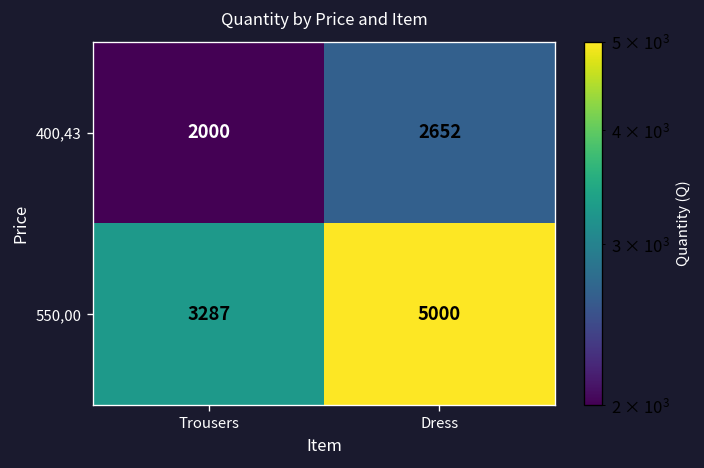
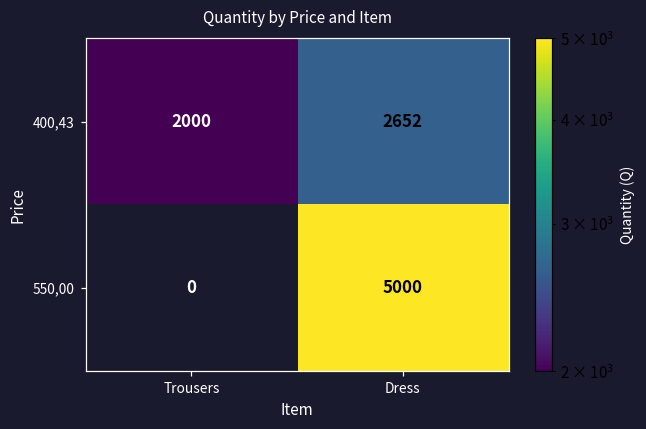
  {
    "400,43": {
      "Trousers": 2000,
      "Dress": 2652
    },
    "550,00": {
-     "Trousers": 3287,
+     "Trousers": 0,
      "Dress": 5000
    }
  }
